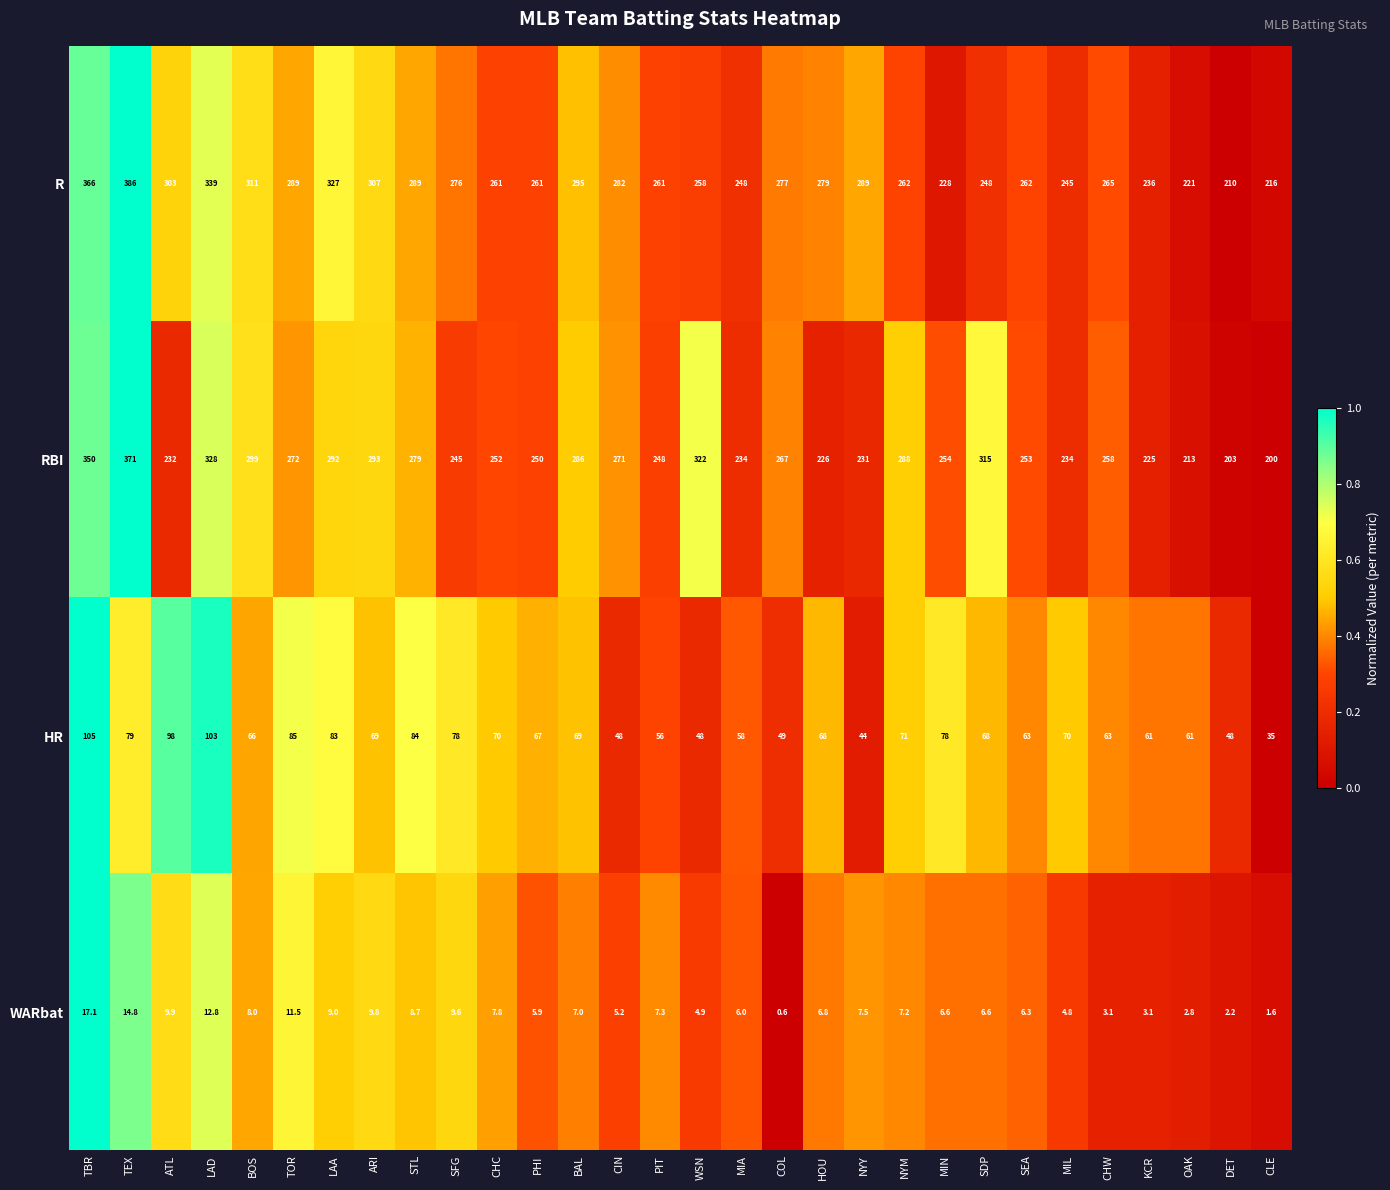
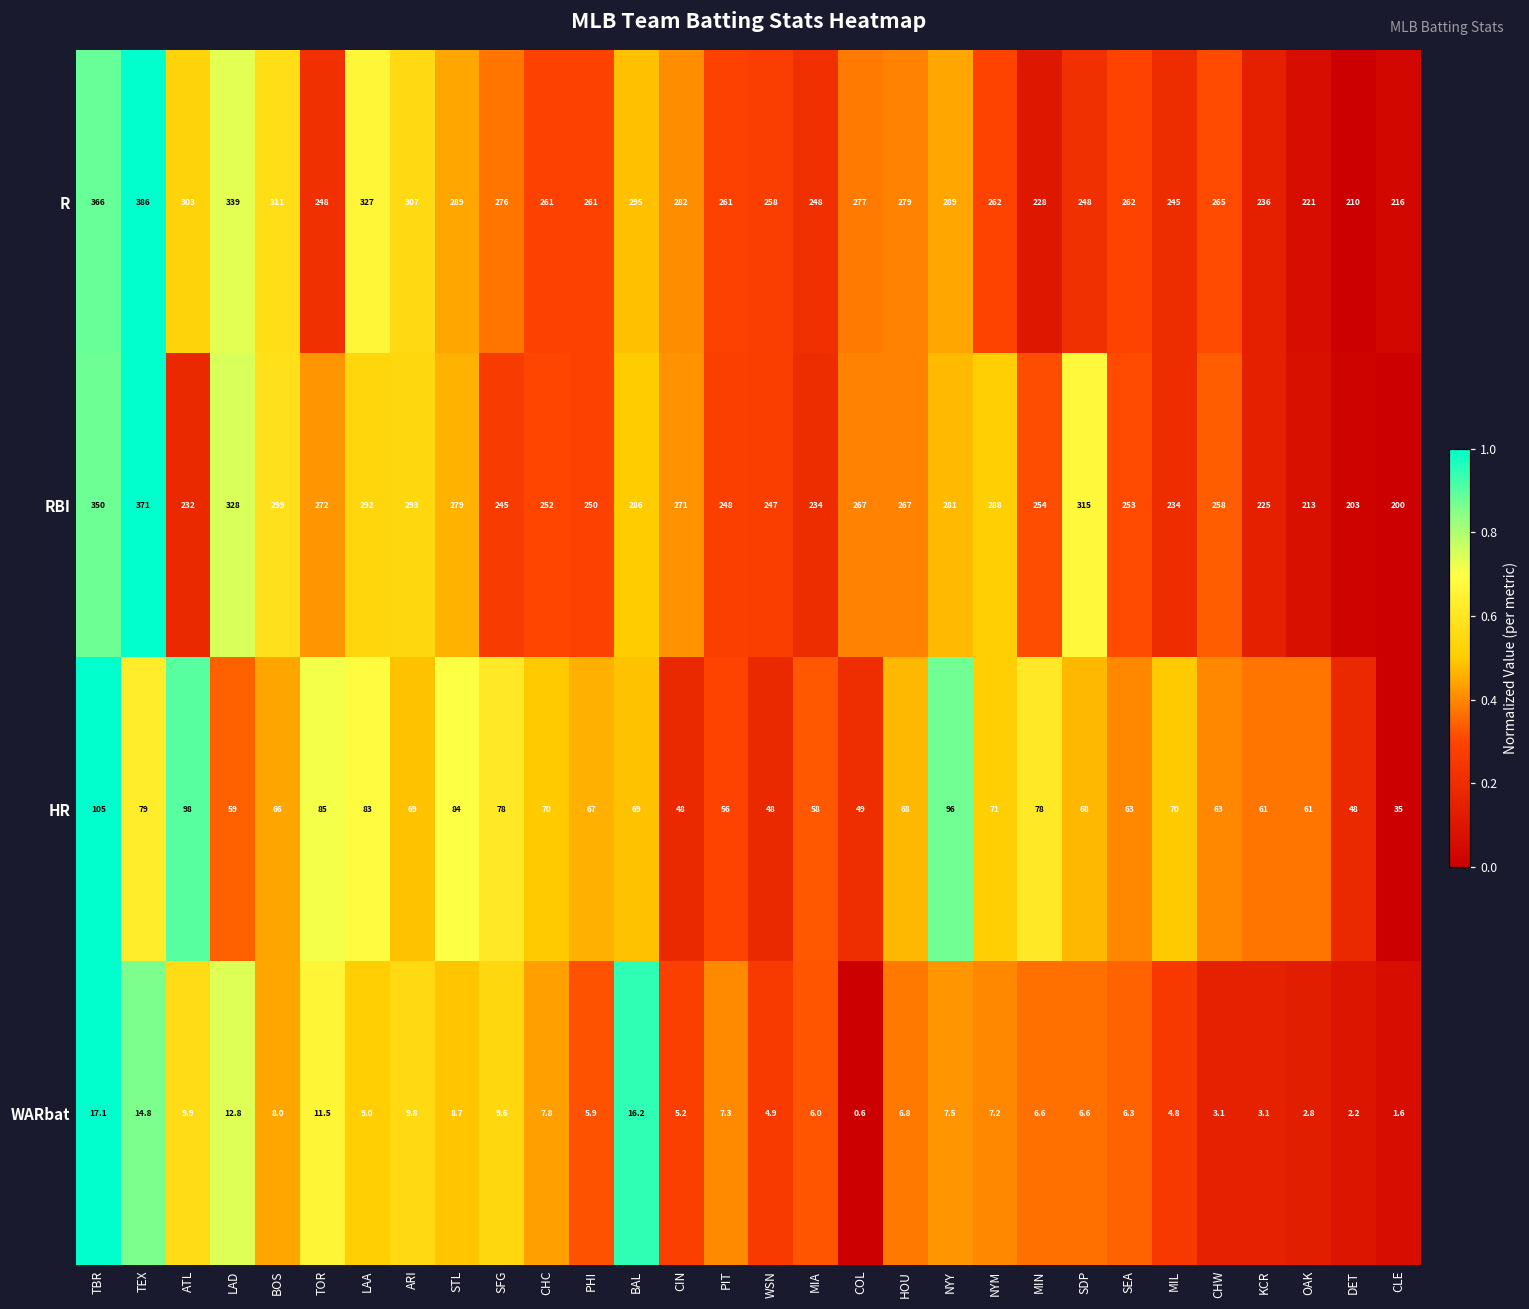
  {
    "R": {
      "TBR": 366,
      "TEX": 386,
      "ATL": 303,
      "LAD": 339,
      "BOS": 311,
-     "TOR": 289,
+     "TOR": 248,
      "LAA": 327,
      "ARI": 307,
      "STL": 289,
      "SFG": 276,
      "CHC": 261,
      "PHI": 261,
      "BAL": 295,
      "CIN": 282,
      "PIT": 261,
      "WSN": 258,
      "MIA": 248,
      "COL": 277,
      "HOU": 279,
      "NYY": 289,
      "NYM": 262,
      "MIN": 228,
      "SDP": 248,
      "SEA": 262,
      "MIL": 245,
      "CHW": 265,
      "KCR": 236,
      "OAK": 221,
      "DET": 210,
      "CLE": 216
    },
    "RBI": {
      "TBR": 350,
      "TEX": 371,
      "ATL": 232,
      "LAD": 328,
      "BOS": 299,
      "TOR": 272,
      "LAA": 292,
      "ARI": 293,
      "STL": 279,
      "SFG": 245,
      "CHC": 252,
      "PHI": 250,
      "BAL": 286,
      "CIN": 271,
      "PIT": 248,
-     "WSN": 322,
+     "WSN": 247,
      "MIA": 234,
      "COL": 267,
-     "HOU": 226,
-     "NYY": 231,
+     "HOU": 267,
+     "NYY": 281,
      "NYM": 288,
      "MIN": 254,
      "SDP": 315,
      "SEA": 253,
      "MIL": 234,
      "CHW": 258,
      "KCR": 225,
      "OAK": 213,
      "DET": 203,
      "CLE": 200
    },
    "HR": {
      "TBR": 105,
      "TEX": 79,
      "ATL": 98,
-     "LAD": 103,
+     "LAD": 59,
      "BOS": 66,
      "TOR": 85,
      "LAA": 83,
      "ARI": 69,
      "STL": 84,
      "SFG": 78,
      "CHC": 70,
      "PHI": 67,
      "BAL": 69,
      "CIN": 48,
      "PIT": 56,
      "WSN": 48,
      "MIA": 58,
      "COL": 49,
      "HOU": 68,
-     "NYY": 44,
+     "NYY": 96,
      "NYM": 71,
      "MIN": 78,
      "SDP": 68,
      "SEA": 63,
      "MIL": 70,
      "CHW": 63,
      "KCR": 61,
      "OAK": 61,
      "DET": 48,
      "CLE": 35
    },
    "WARbat": {
      "TBR": 17.1,
      "TEX": 14.8,
      "ATL": 9.9,
      "LAD": 12.8,
      "BOS": 8.0,
      "TOR": 11.5,
      "LAA": 9.0,
      "ARI": 9.8,
      "STL": 8.7,
      "SFG": 9.6,
      "CHC": 7.8,
      "PHI": 5.9,
-     "BAL": 7.0,
+     "BAL": 16.2,
      "CIN": 5.2,
      "PIT": 7.3,
      "WSN": 4.9,
      "MIA": 6.0,
      "COL": 0.6,
      "HOU": 6.8,
      "NYY": 7.5,
      "NYM": 7.2,
      "MIN": 6.6,
      "SDP": 6.6,
      "SEA": 6.3,
      "MIL": 4.8,
      "CHW": 3.1,
      "KCR": 3.1,
      "OAK": 2.8,
      "DET": 2.2,
      "CLE": 1.6
    }
  }
